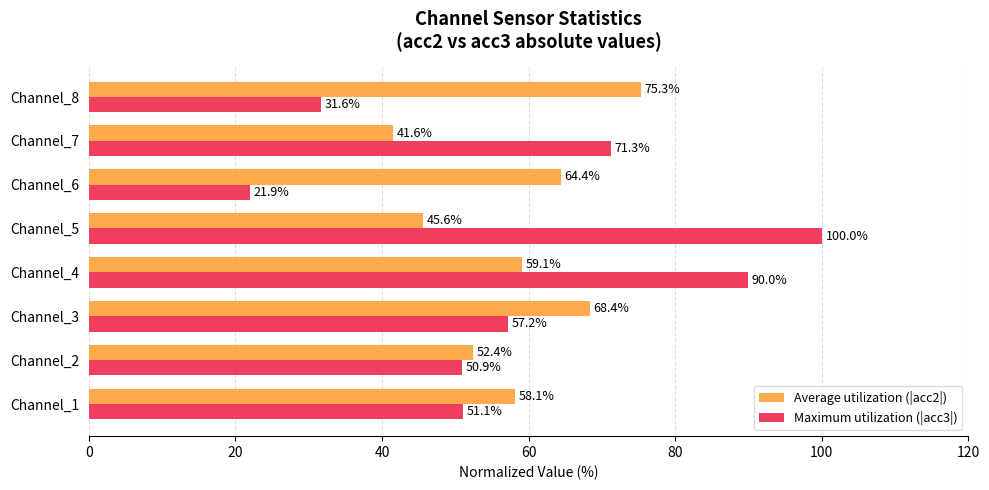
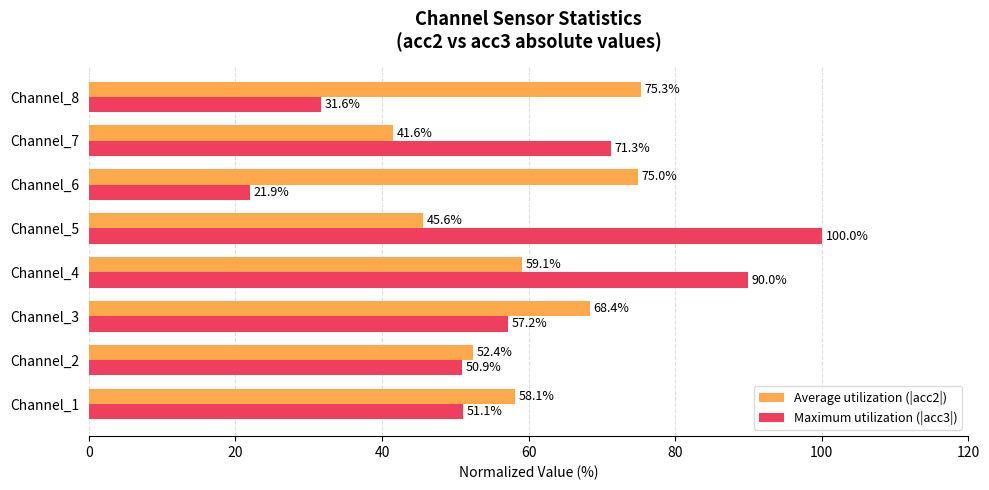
  {
    "Average utilization (|acc2|)": {
      "Channel_8": "75.3%",
      "Channel_7": "41.6%",
-     "Channel_6": "64.4%",
+     "Channel_6": "75.0%",
      "Channel_5": "45.6%",
      "Channel_4": "59.1%",
      "Channel_3": "68.4%",
      "Channel_2": "52.4%",
      "Channel_1": "58.1%"
    },
    "Maximum utilization (|acc3|)": {
      "Channel_8": "31.6%",
      "Channel_7": "71.3%",
      "Channel_6": "21.9%",
      "Channel_5": "100.0%",
      "Channel_4": "90.0%",
      "Channel_3": "57.2%",
      "Channel_2": "50.9%",
      "Channel_1": "51.1%"
    }
  }
